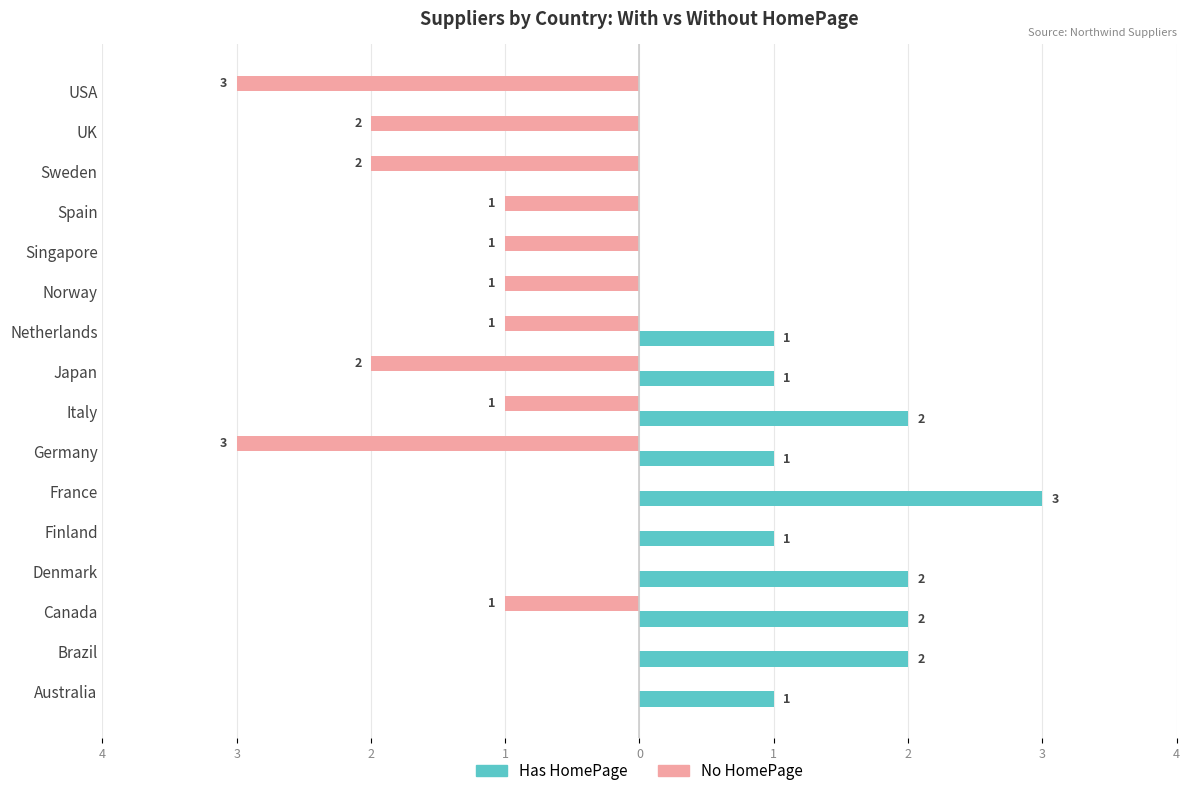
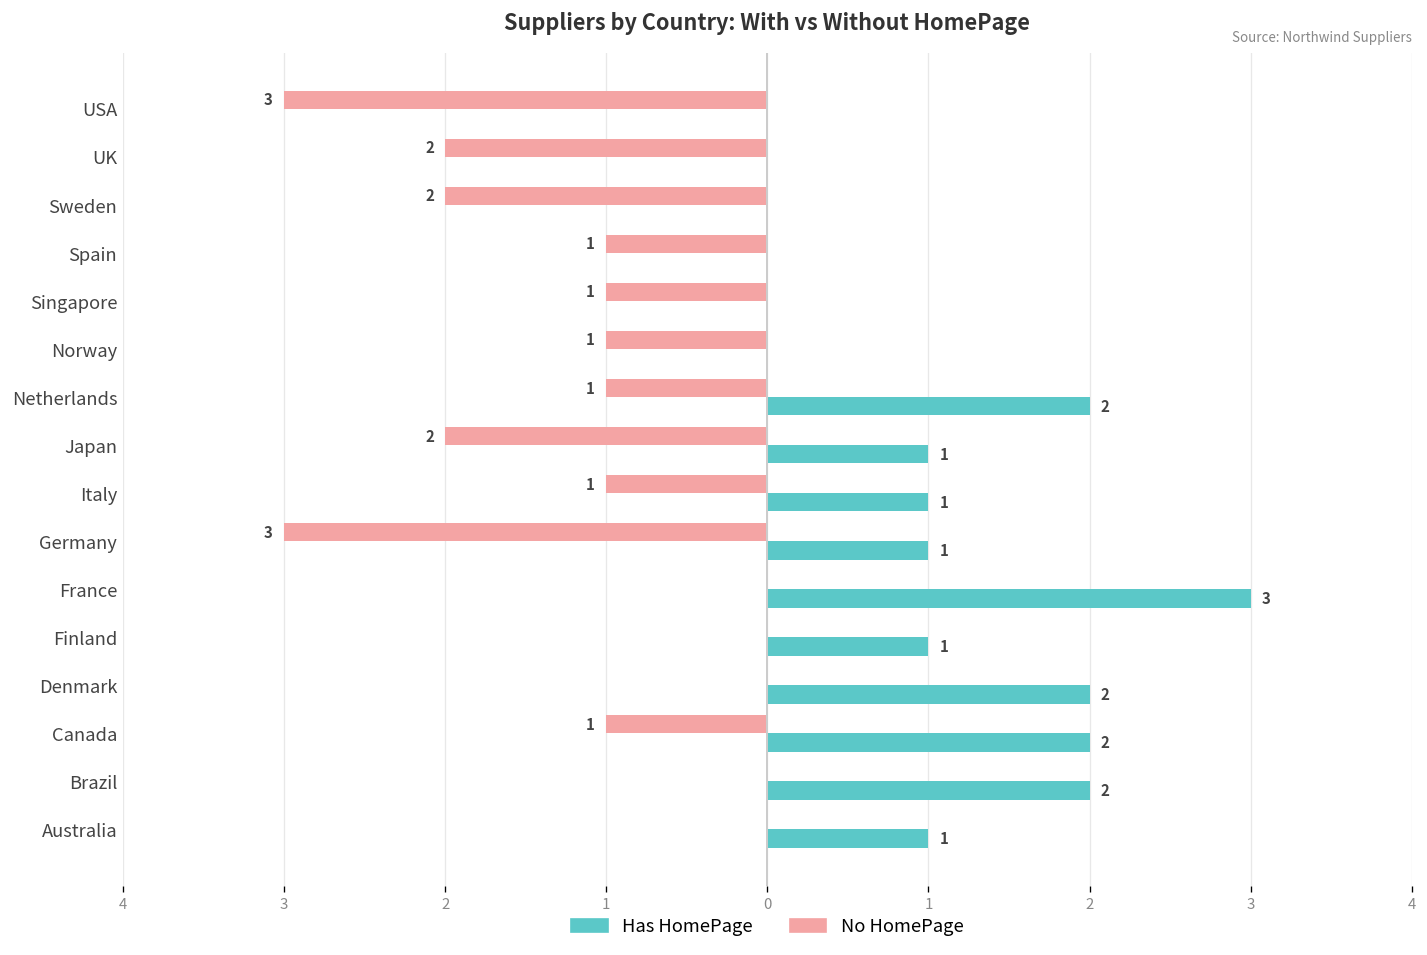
  {
    "Has HomePage": {
-     "Netherlands": 1,
+     "Netherlands": 2,
      "Japan": 1,
-     "Italy": 2,
+     "Italy": 1,
      "Germany": 1,
      "France": 3,
      "Finland": 1,
      "Denmark": 2,
      "Canada": 2,
      "Brazil": 2,
      "Australia": 1
    }
  }
